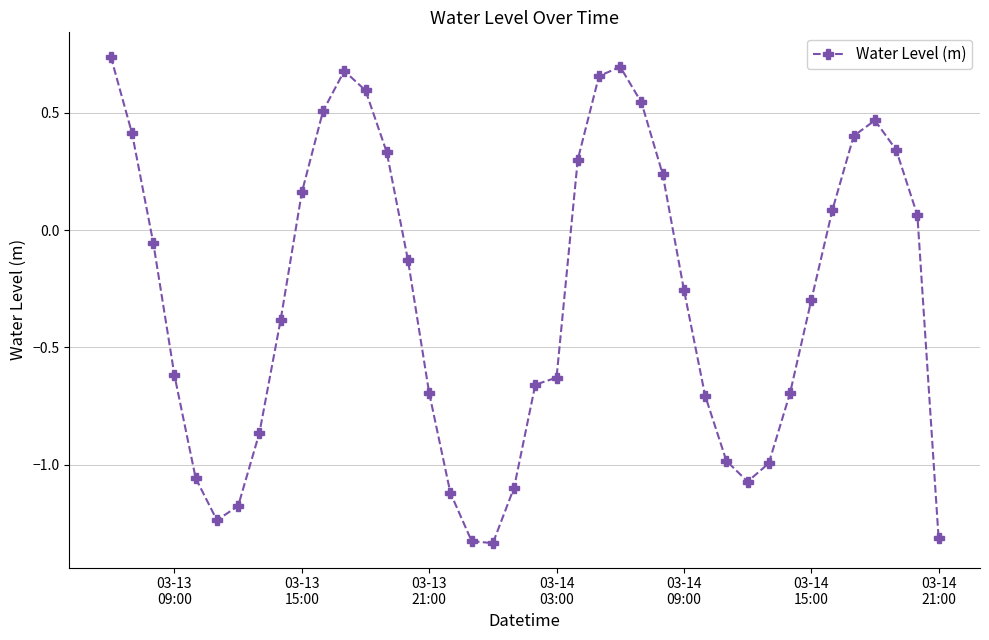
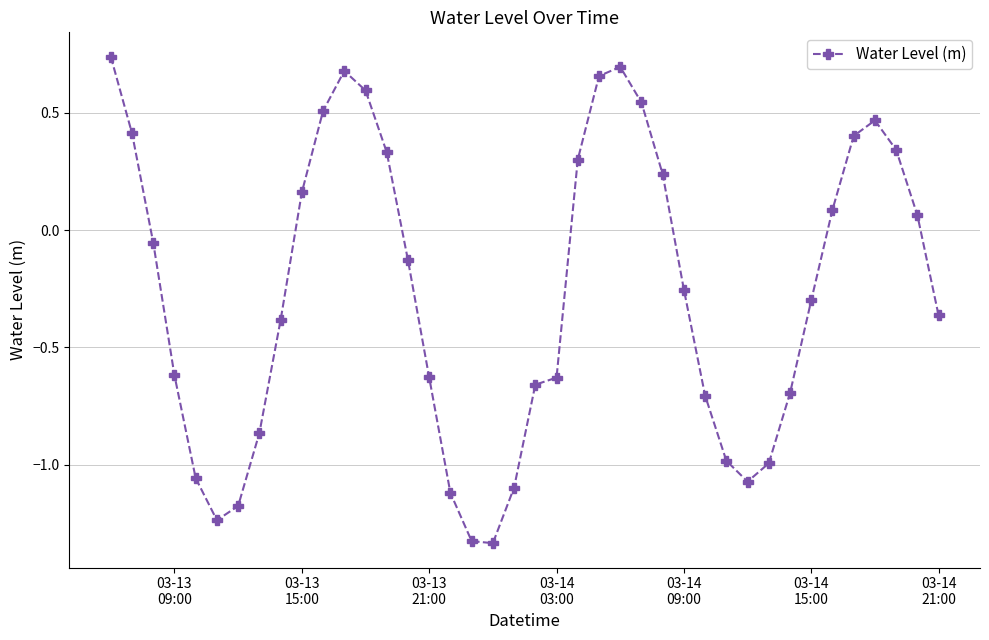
  {
    "03-13 09:00": -0.62,
    "03-13 15:00": 0.16,
-   "03-13 21:00": -0.69,
+   "03-13 21:00": -0.63,
    "03-14 03:00": -0.63,
    "03-14 09:00": -0.25,
    "03-14 15:00": -0.30,
-   "03-14 21:00": -1.31
+   "03-14 21:00": -0.36
  }
